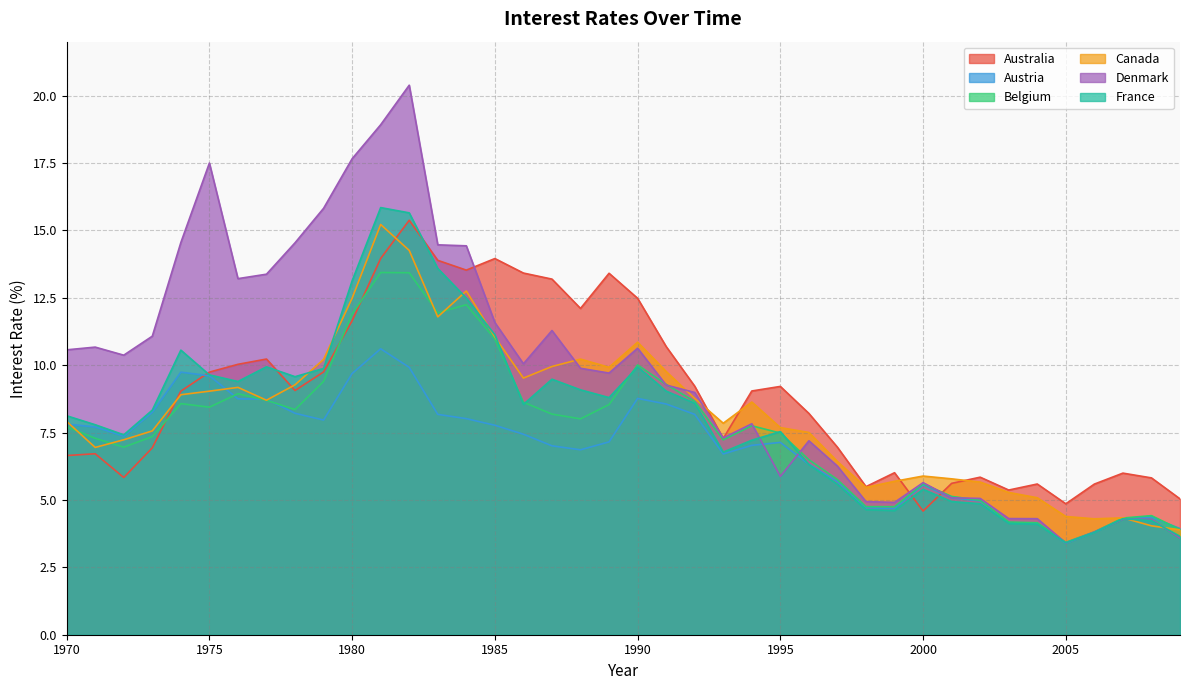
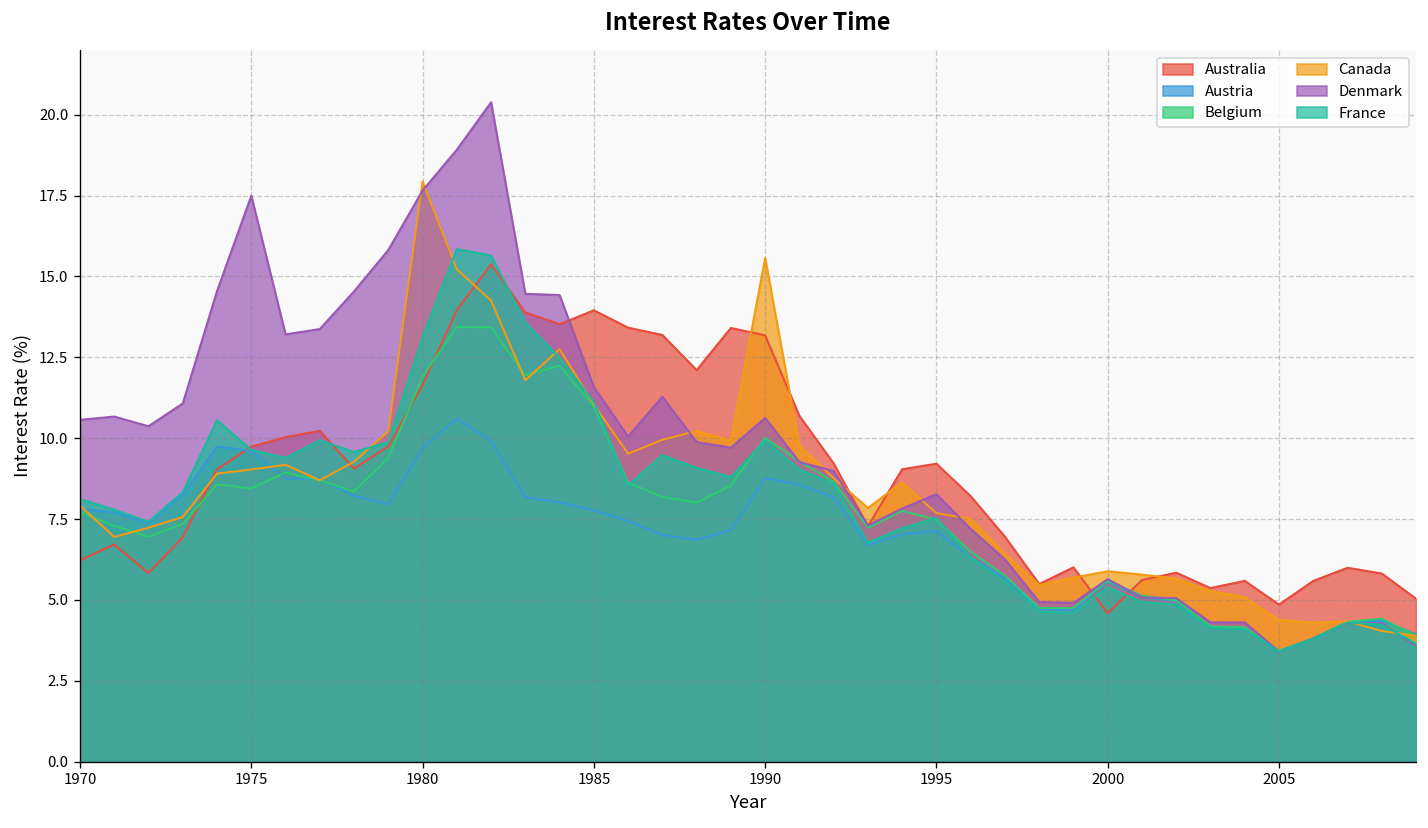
  {
    "Australia": {
-     "1970": 6.6,
+     "1970": 6.2,
      "1975": 9.7,
      "1980": 11.6,
      "1985": 14.0,
-     "1990": 12.5,
+     "1990": 13.2,
      "1995": 9.2,
      "2000": 4.6,
      "2005": 4.9
    },
    "Austria": {
      "1970": 7.8,
      "1980": 9.7,
      "1985": 7.8,
      "1990": 8.8,
      "1995": 7.1
    },
    "Canada": {
      "1970": 7.9,
      "1975": 9.0,
-     "1980": 12.5,
-     "1990": 10.9,
+     "1980": 17.9,
+     "1990": 15.6,
      "1995": 7.7,
      "2000": 5.9,
      "2005": 4.4
    },
    "Denmark": {
      "1970": 10.6,
      "1975": 17.5,
      "1980": 17.7,
      "1985": 11.6,
      "1990": 10.6,
-     "1995": 5.9
+     "1995": 8.3
    }
  }
